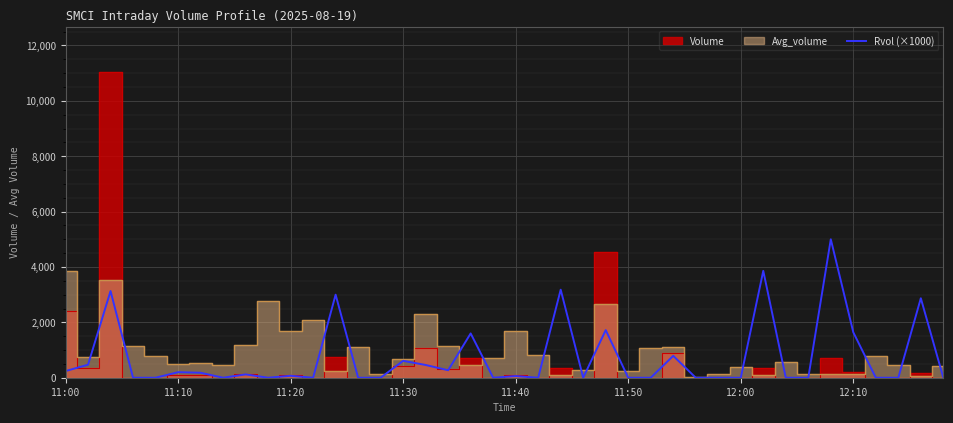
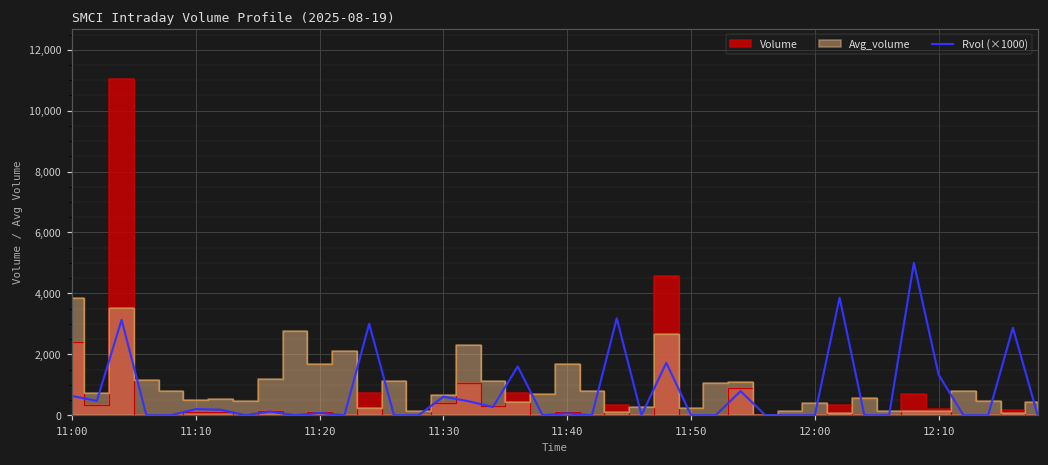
  {
    "Rvol (×1000)": {
-     "11:00": "200",
+     "11:00": "600",
      "11:10": "200",
-     "12:10": "1,600"
+     "12:10": "1,300"
    }
  }
